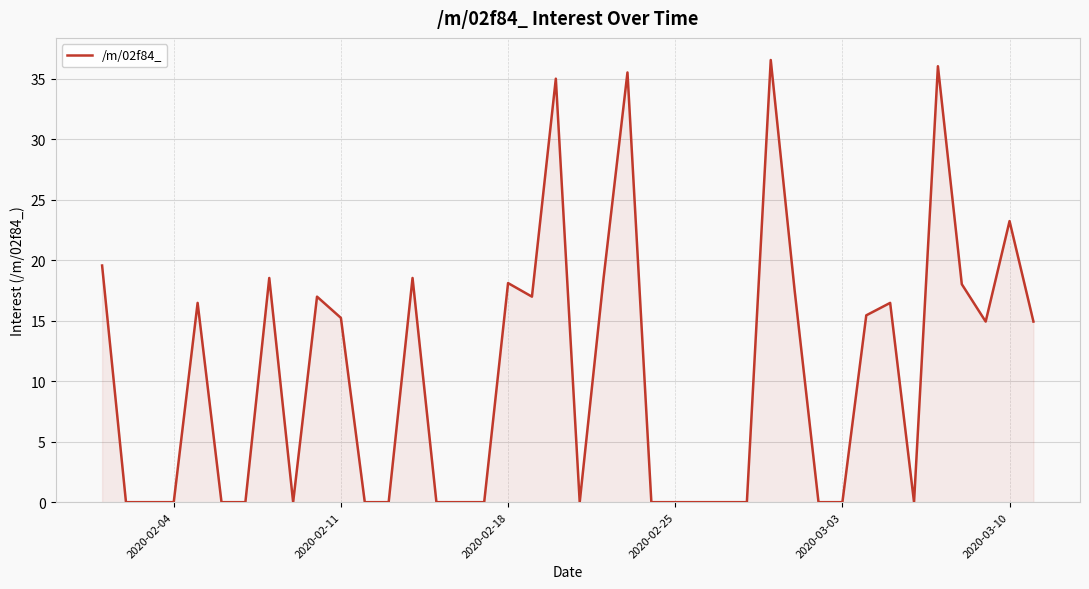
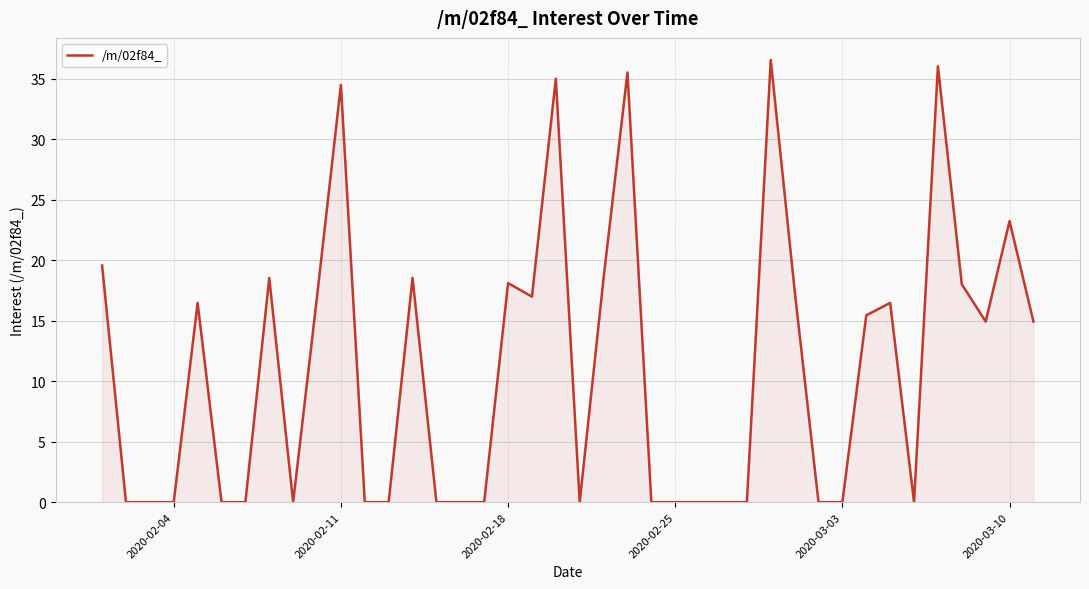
  {
    "2020-02-04": 0.0,
-   "2020-02-11": 15.2,
+   "2020-02-11": 34.5,
    "2020-02-18": 18.1,
    "2020-02-25": 0.0,
    "2020-03-03": 0.0,
    "2020-03-10": 23.2
  }
